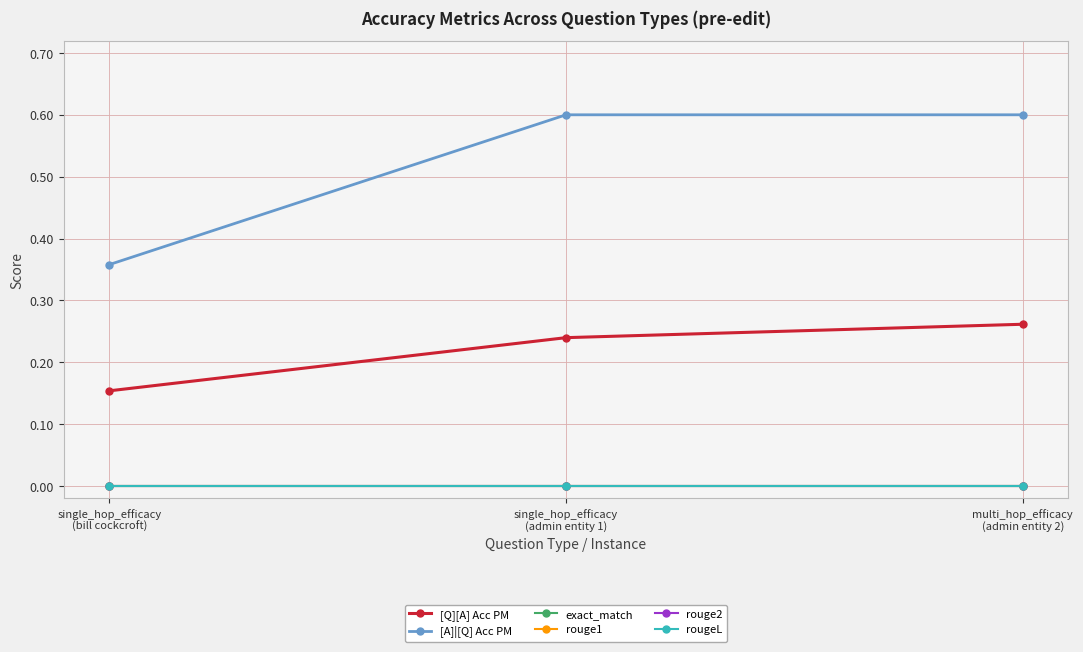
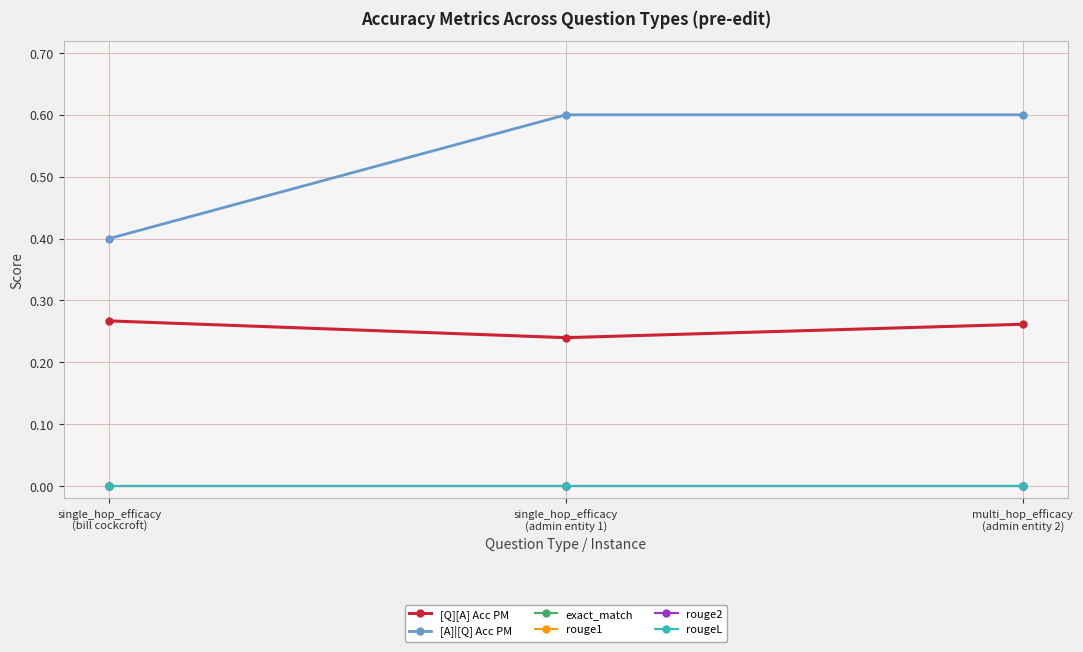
  {
    "[Q][A] Acc PM": {
-     "single_hop_efficacy (bill cockcroft)": 0.15,
+     "single_hop_efficacy (bill cockcroft)": 0.27,
      "single_hop_efficacy (admin entity 1)": 0.24,
      "multi_hop_efficacy (admin entity 2)": 0.26
    },
    "[A]|[Q] Acc PM": {
-     "single_hop_efficacy (bill cockcroft)": 0.36,
+     "single_hop_efficacy (bill cockcroft)": 0.40,
      "single_hop_efficacy (admin entity 1)": 0.60,
      "multi_hop_efficacy (admin entity 2)": 0.60
    },
    "rougeL": {
      "single_hop_efficacy (bill cockcroft)": 0.00,
      "single_hop_efficacy (admin entity 1)": 0.00,
      "multi_hop_efficacy (admin entity 2)": 0.00
    }
  }
